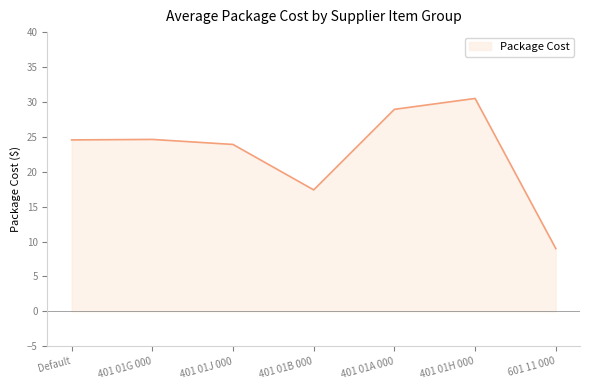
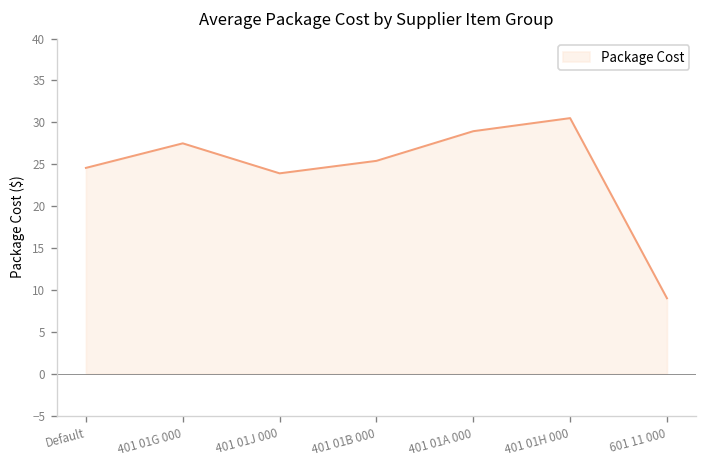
  {
    "Default": 25,
-   "401 01G 000": 25,
+   "401 01G 000": 27,
    "401 01J 000": 24,
-   "401 01B 000": 17,
+   "401 01B 000": 25,
    "401 01A 000": 29,
    "401 01H 000": 31,
    "601 11 000": 9
  }
